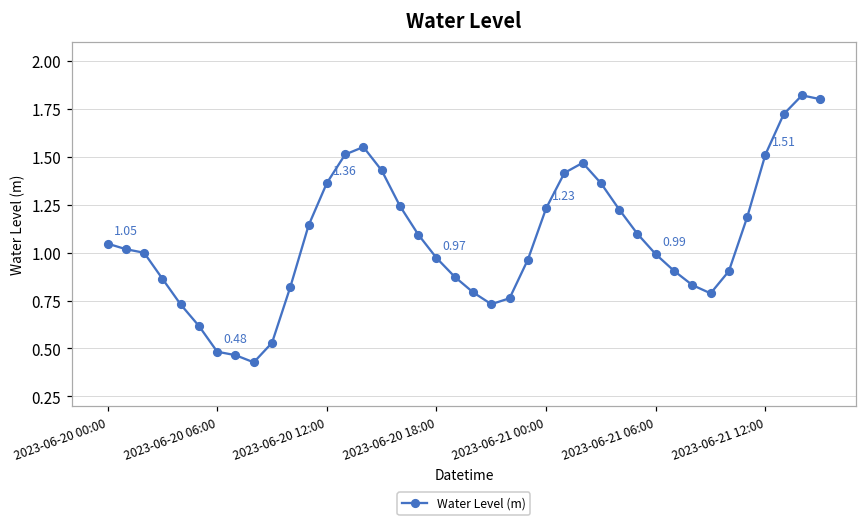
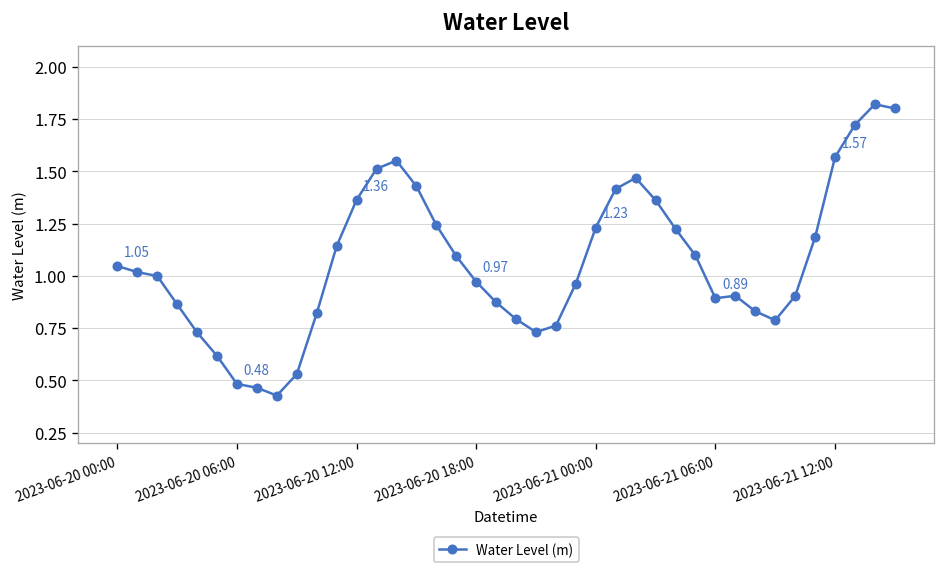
  {
    "2023-06-20 00:00": 1.05,
    "2023-06-20 06:00": 0.48,
    "2023-06-20 12:00": 1.36,
    "2023-06-20 18:00": 0.97,
    "2023-06-21 00:00": 1.23,
-   "2023-06-21 06:00": 0.99,
-   "2023-06-21 12:00": 1.51
+   "2023-06-21 06:00": 0.89,
+   "2023-06-21 12:00": 1.57
  }
